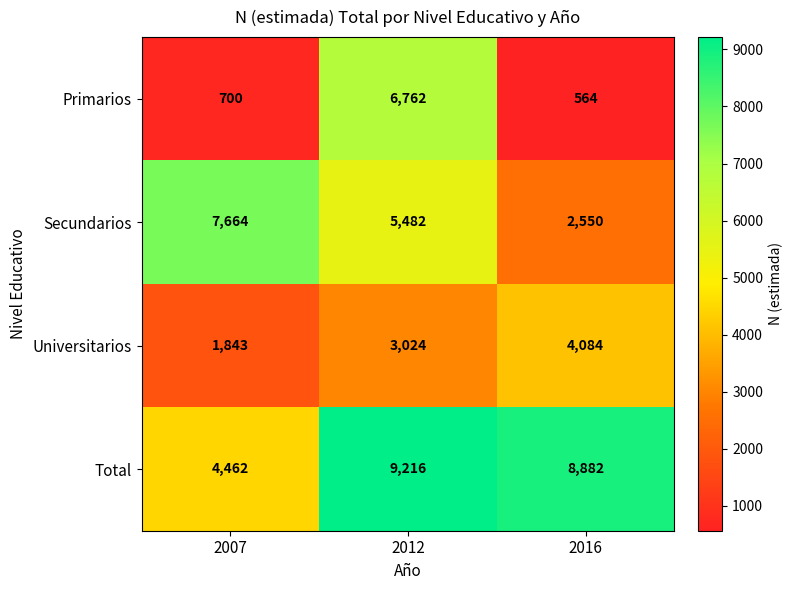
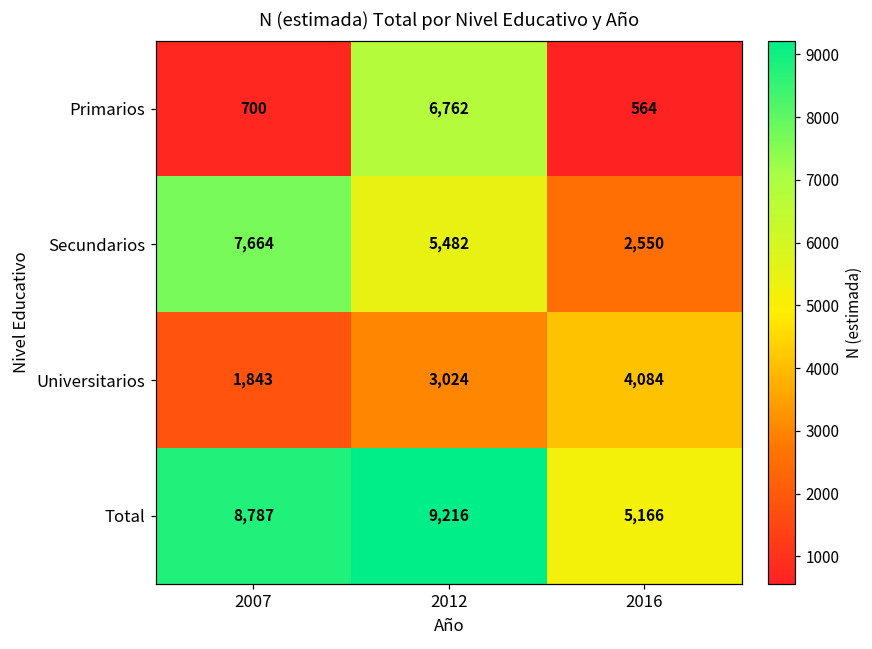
  {
    "Primarios": {
      "2007": "700",
      "2012": "6,762",
      "2016": "564"
    },
    "Secundarios": {
      "2007": "7,664",
      "2012": "5,482",
      "2016": "2,550"
    },
    "Universitarios": {
      "2007": "1,843",
      "2012": "3,024",
      "2016": "4,084"
    },
    "Total": {
-     "2007": "4,462",
+     "2007": "8,787",
      "2012": "9,216",
-     "2016": "8,882"
+     "2016": "5,166"
    }
  }
